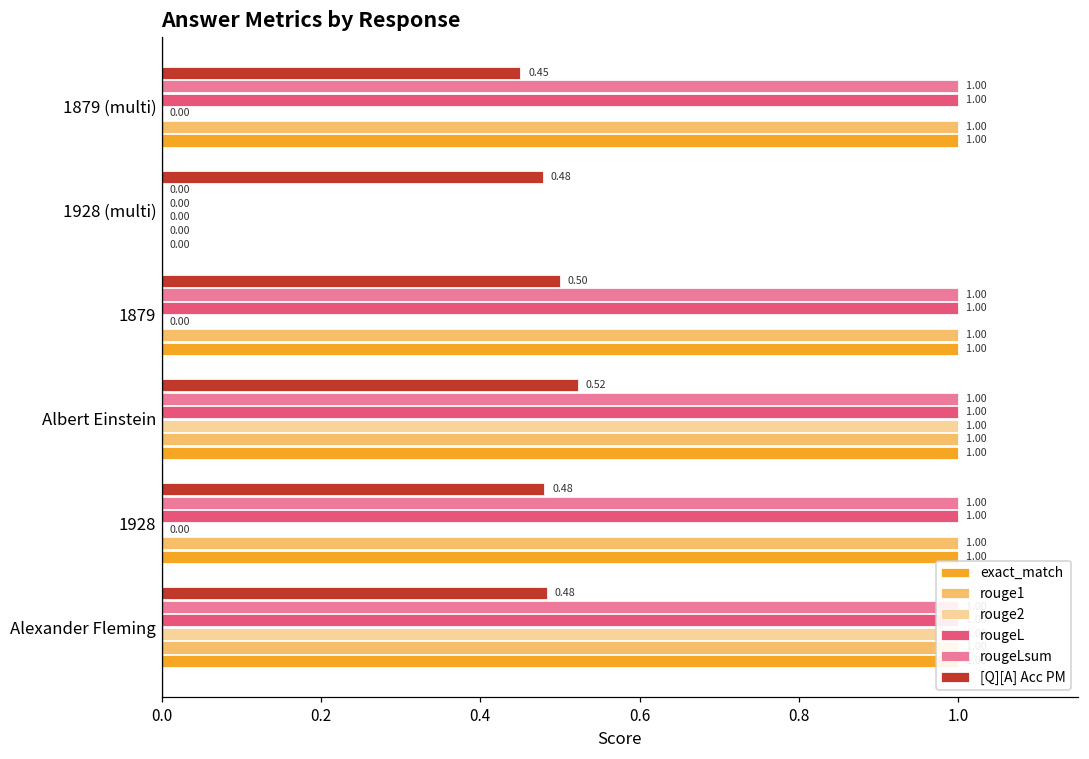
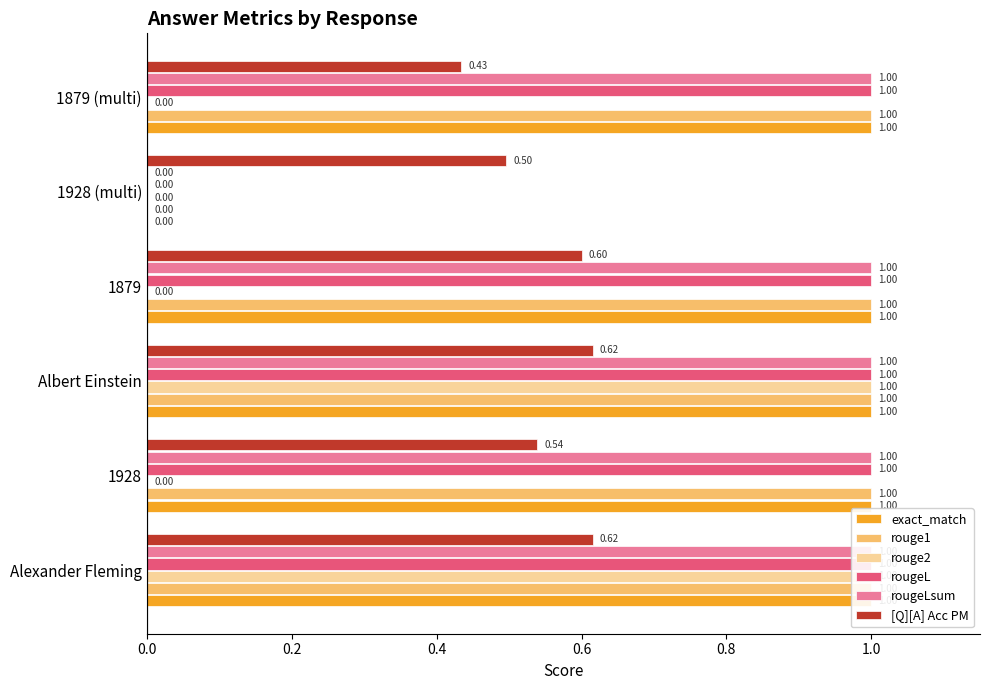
  {
    "exact_match": {
      "1879 (multi)": 1.00,
      "1928 (multi)": 0.00,
      "1879": 1.00,
      "Albert Einstein": 1.00
    },
    "[Q][A] Acc PM": {
-     "1879 (multi)": 0.45,
-     "1928 (multi)": 0.48,
-     "1879": 0.50,
-     "Albert Einstein": 0.52,
-     "1928": 0.48,
-     "Alexander Fleming": 0.48
+     "1879 (multi)": 0.43,
+     "1928 (multi)": 0.50,
+     "1879": 0.60,
+     "Albert Einstein": 0.62,
+     "1928": 0.54,
+     "Alexander Fleming": 0.62
    }
  }
